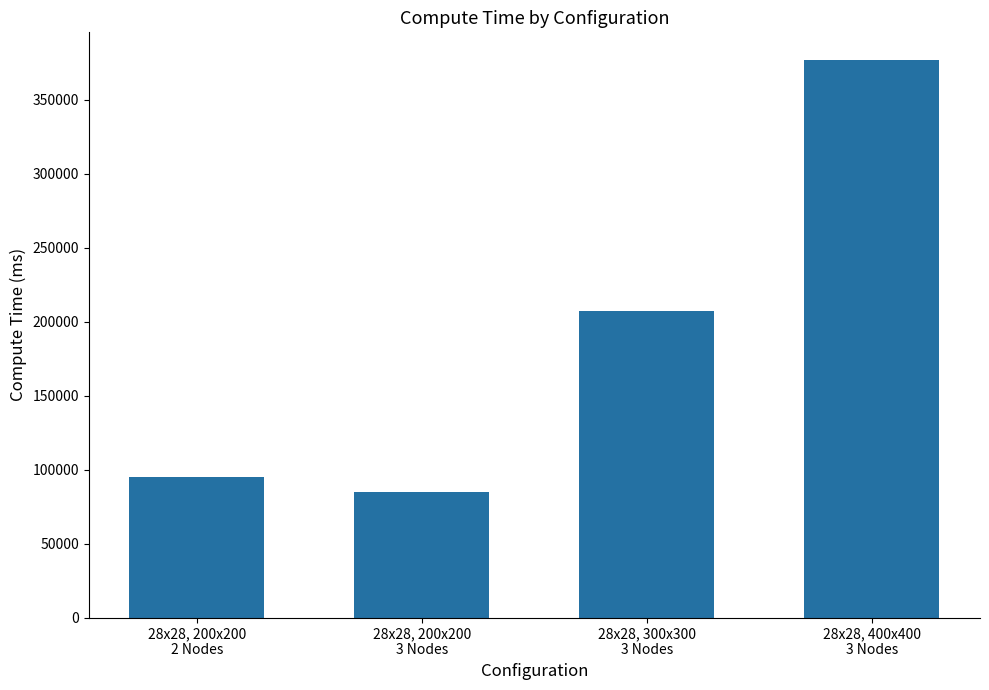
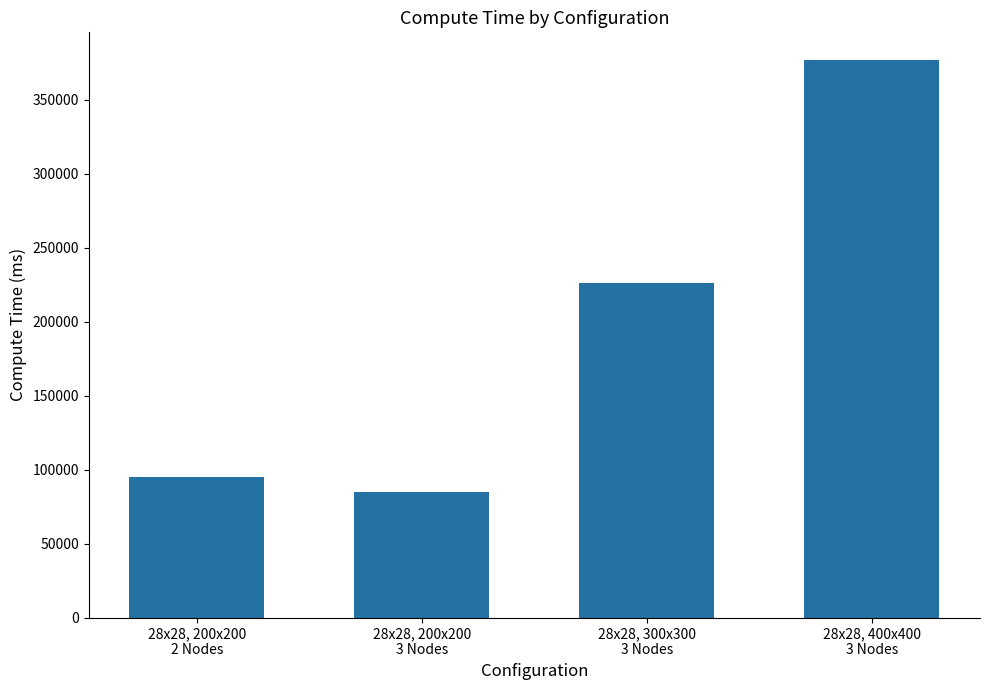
  {
    "28x28, 200x200 2 Nodes": 95000,
    "28x28, 200x200 3 Nodes": 85000,
-   "28x28, 300x300 3 Nodes": 207000,
+   "28x28, 300x300 3 Nodes": 226000,
    "28x28, 400x400 3 Nodes": 377000
  }
